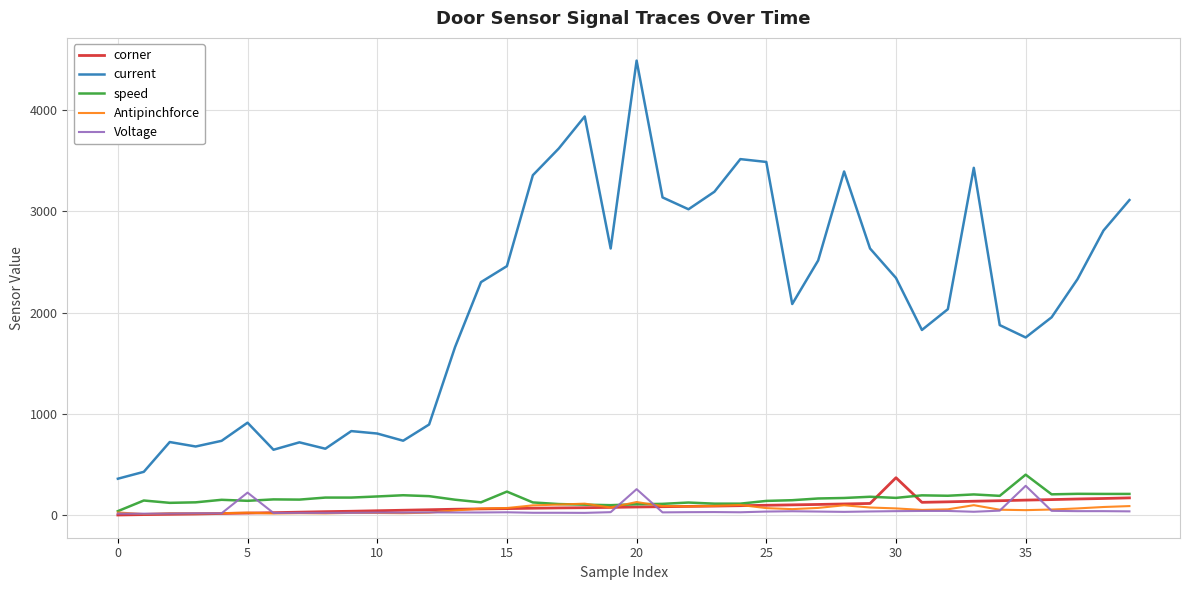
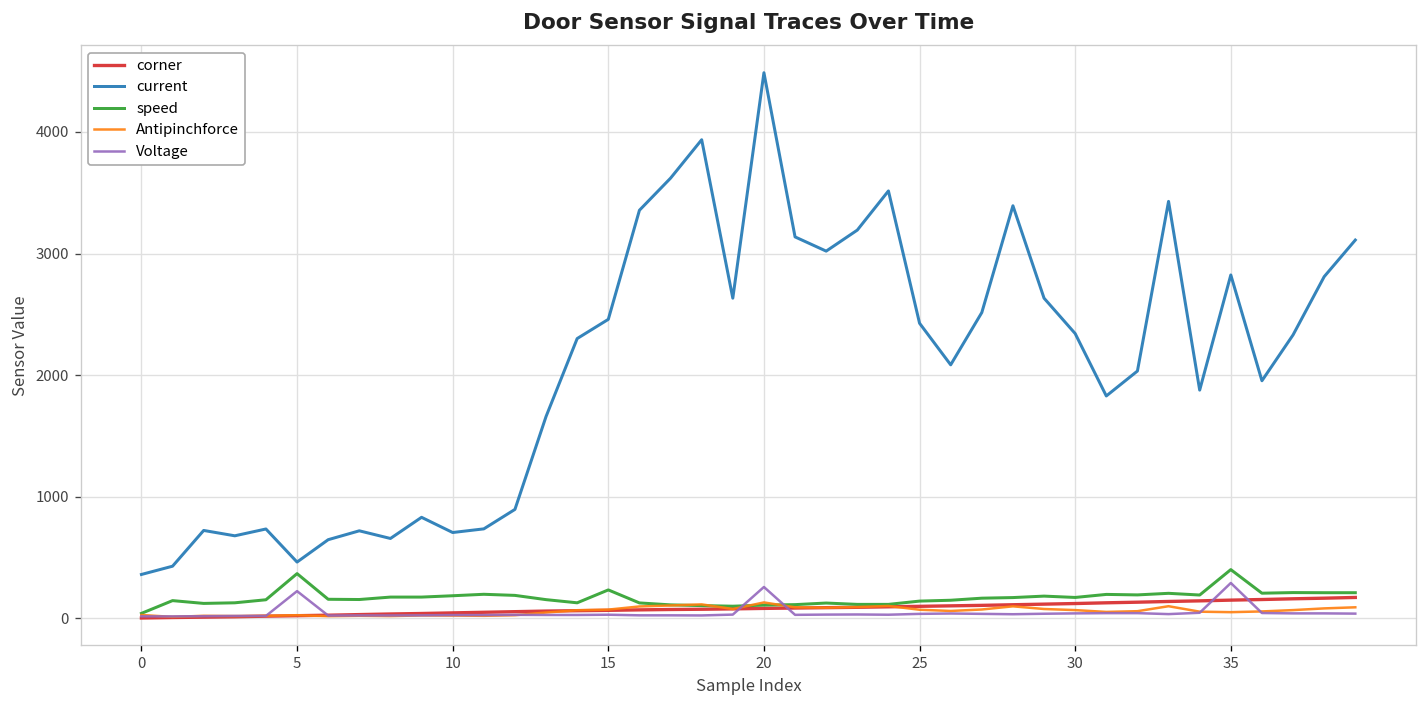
  {
    "corner": {
      "20": 80,
      "25": 100,
-     "30": 370,
+     "30": 120,
      "35": 150
    },
    "current": {
      "0": 360,
-     "5": 910,
-     "10": 810,
+     "5": 460,
+     "10": 710,
      "15": 2460,
      "20": 4490,
-     "25": 3490,
+     "25": 2430,
      "30": 2340,
-     "35": 1760
+     "35": 2820
    },
    "speed": {
-     "5": 140,
+     "5": 370,
      "10": 190,
      "15": 230,
      "25": 140,
      "30": 170,
      "35": 400
    },
    "Antipinchforce": {
      "25": 70,
      "30": 70,
      "35": 50
    },
    "Voltage": {
      "5": 220,
      "15": 30,
      "20": 260,
      "25": 40,
      "30": 40,
      "35": 290
    }
  }
